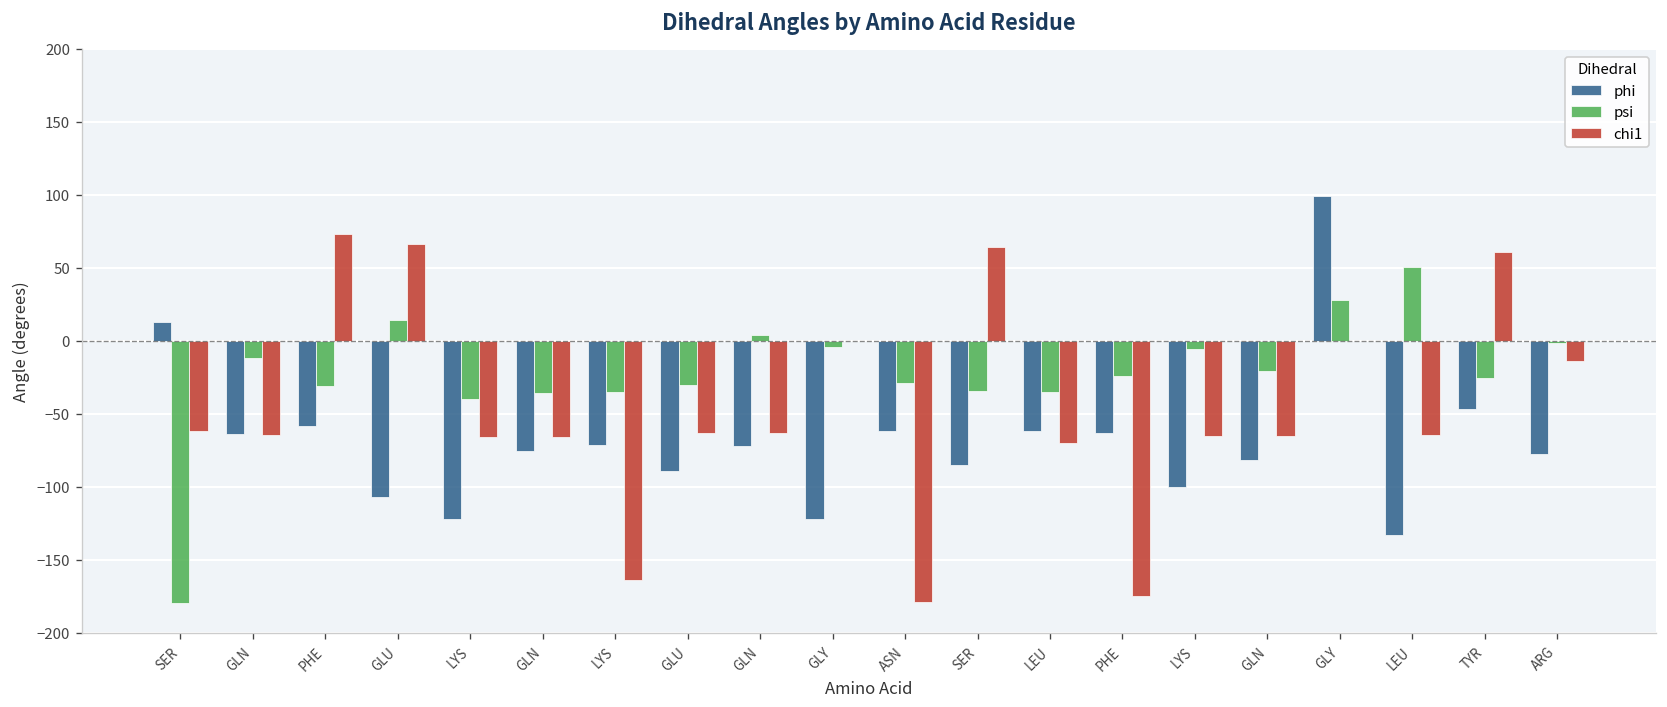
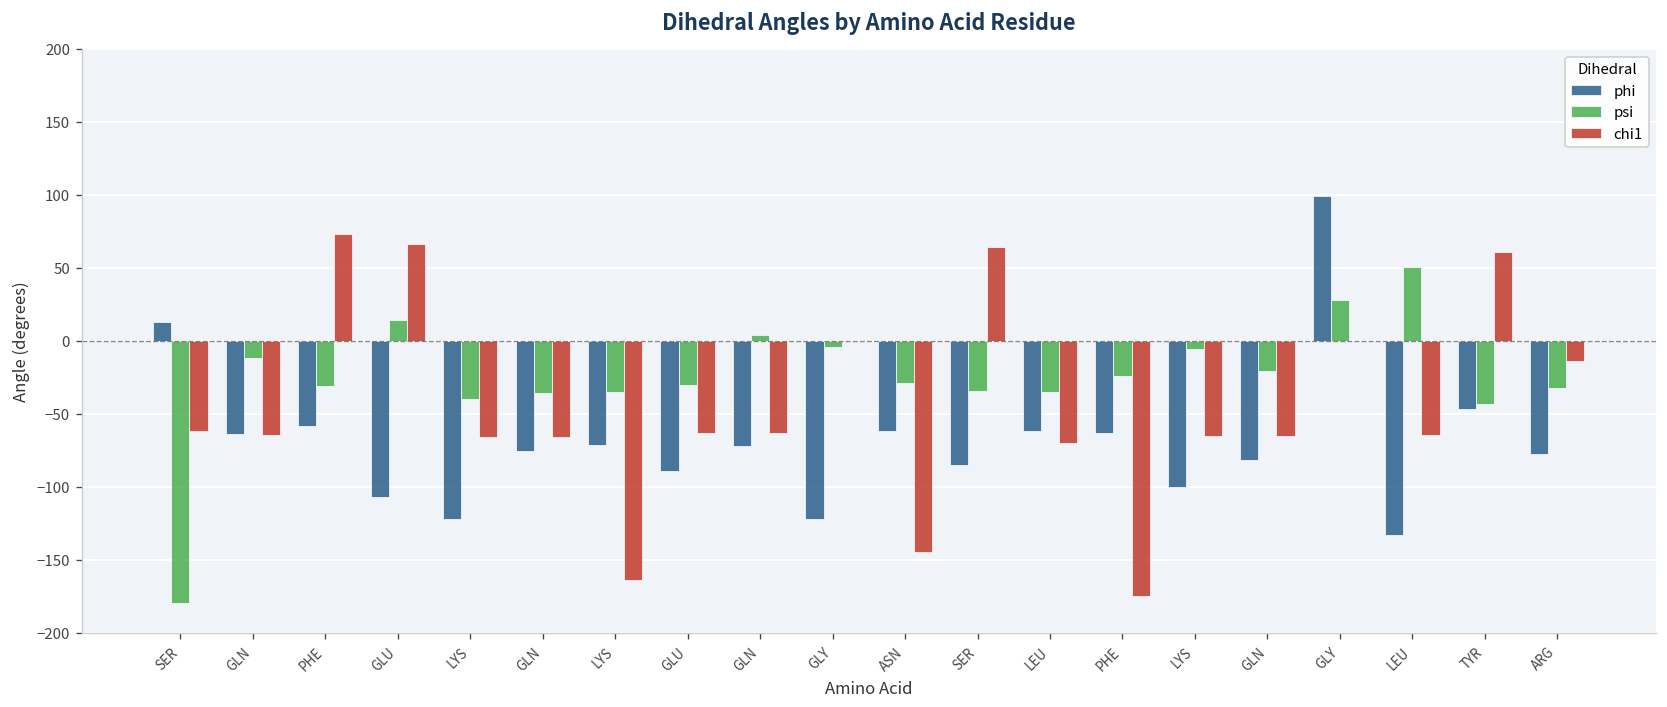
  {
    "phi": {
      "ASN": -62,
      "TYR": -47,
      "ARG": -77
    },
    "psi": {
      "ASN": -29,
-     "TYR": -25,
-     "ARG": -1
+     "TYR": -43,
+     "ARG": -32
    },
    "chi1": {
-     "ASN": -179,
+     "ASN": -145,
      "TYR": 61,
      "ARG": -14
    }
  }
